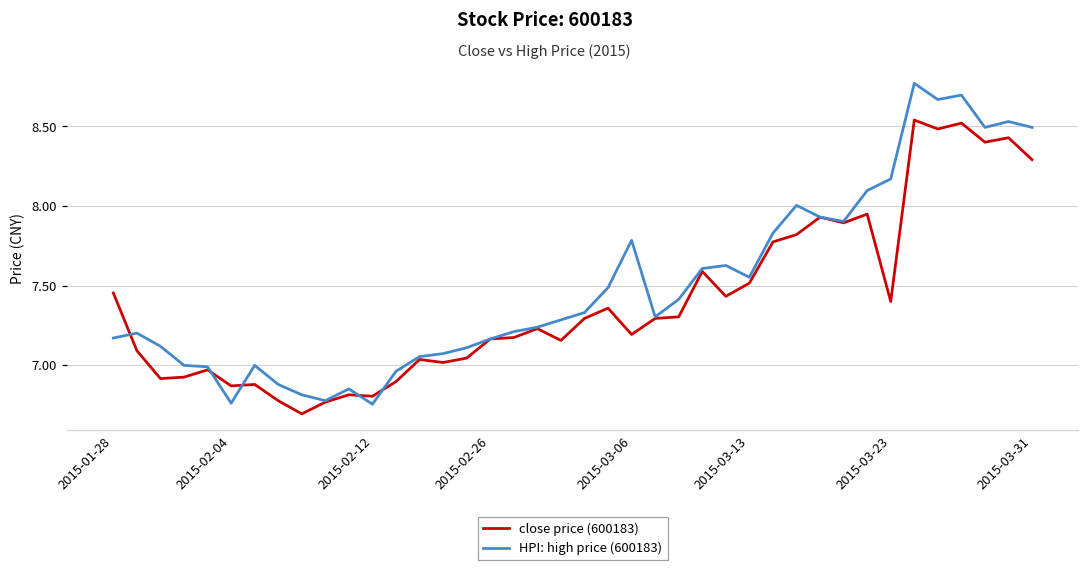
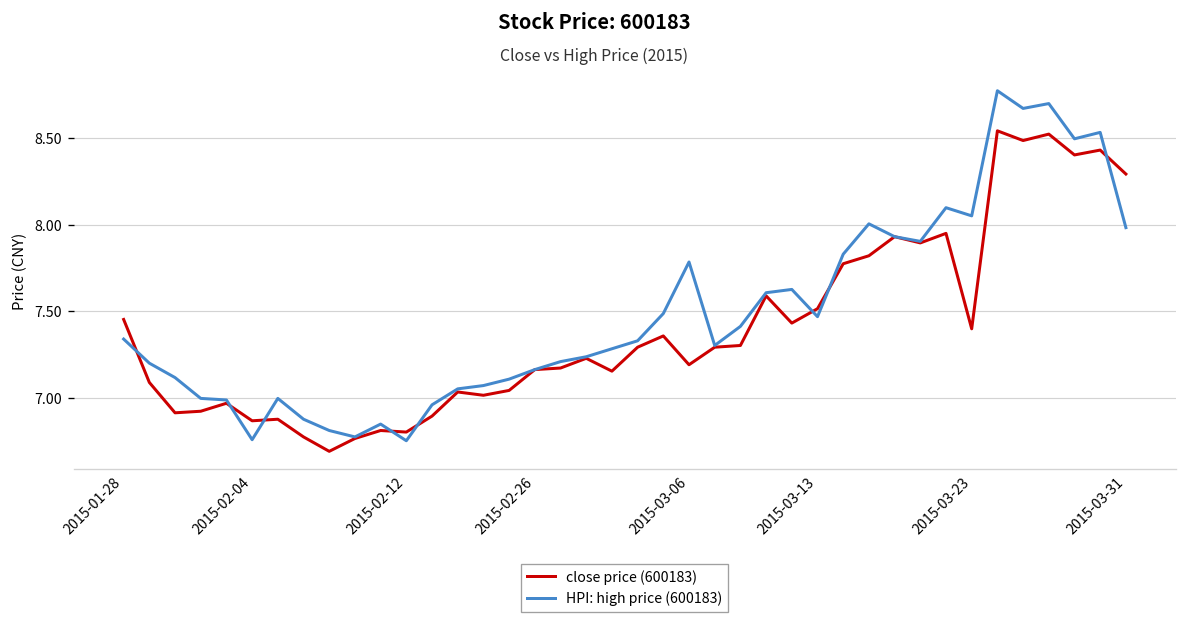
  {
    "close price (600183)": {
      "2015-01-28": 7.45,
      "2015-02-04": 6.87,
      "2015-02-12": 6.80,
      "2015-03-06": 7.19,
      "2015-03-13": 7.52,
      "2015-03-23": 7.40,
      "2015-03-31": 8.29
    },
    "HPI: high price (600183)": {
-     "2015-01-28": 7.17,
+     "2015-01-28": 7.34,
      "2015-02-04": 6.76,
      "2015-02-12": 6.75,
      "2015-03-06": 7.78,
-     "2015-03-13": 7.55,
-     "2015-03-23": 8.17,
-     "2015-03-31": 8.49
+     "2015-03-13": 7.47,
+     "2015-03-23": 8.05,
+     "2015-03-31": 7.98
    }
  }
